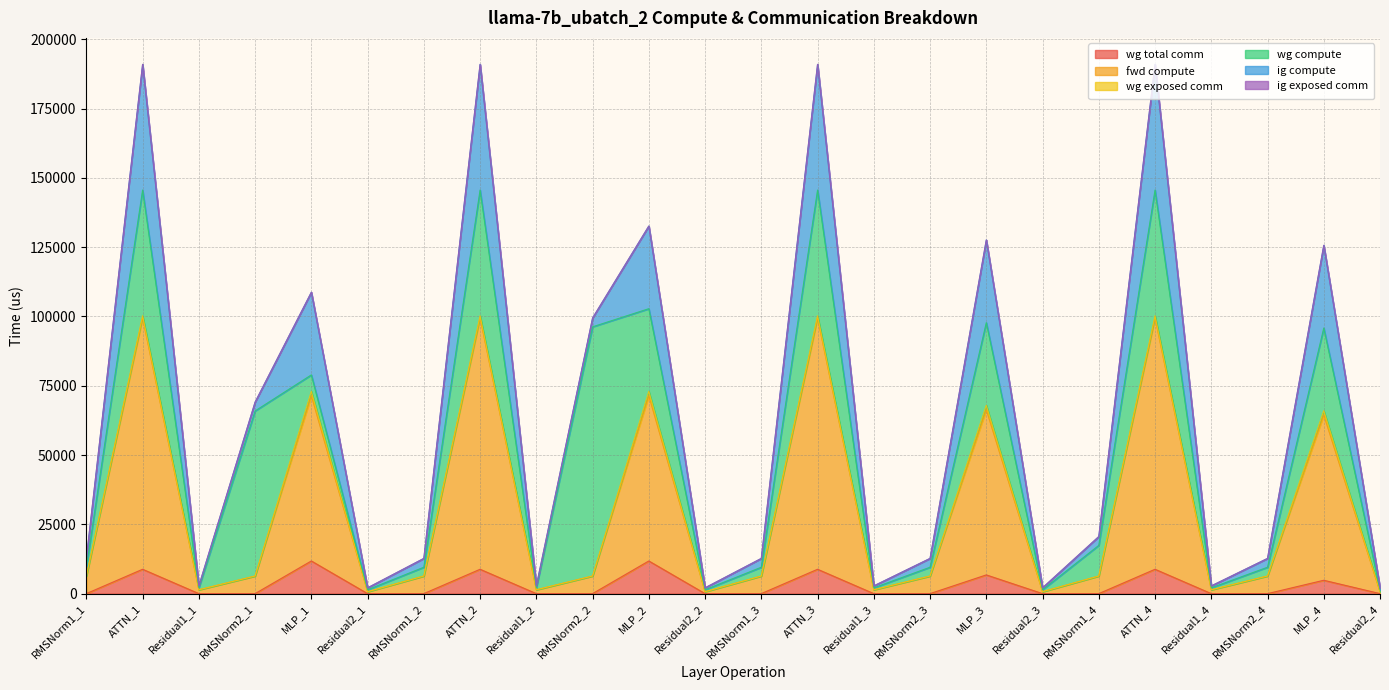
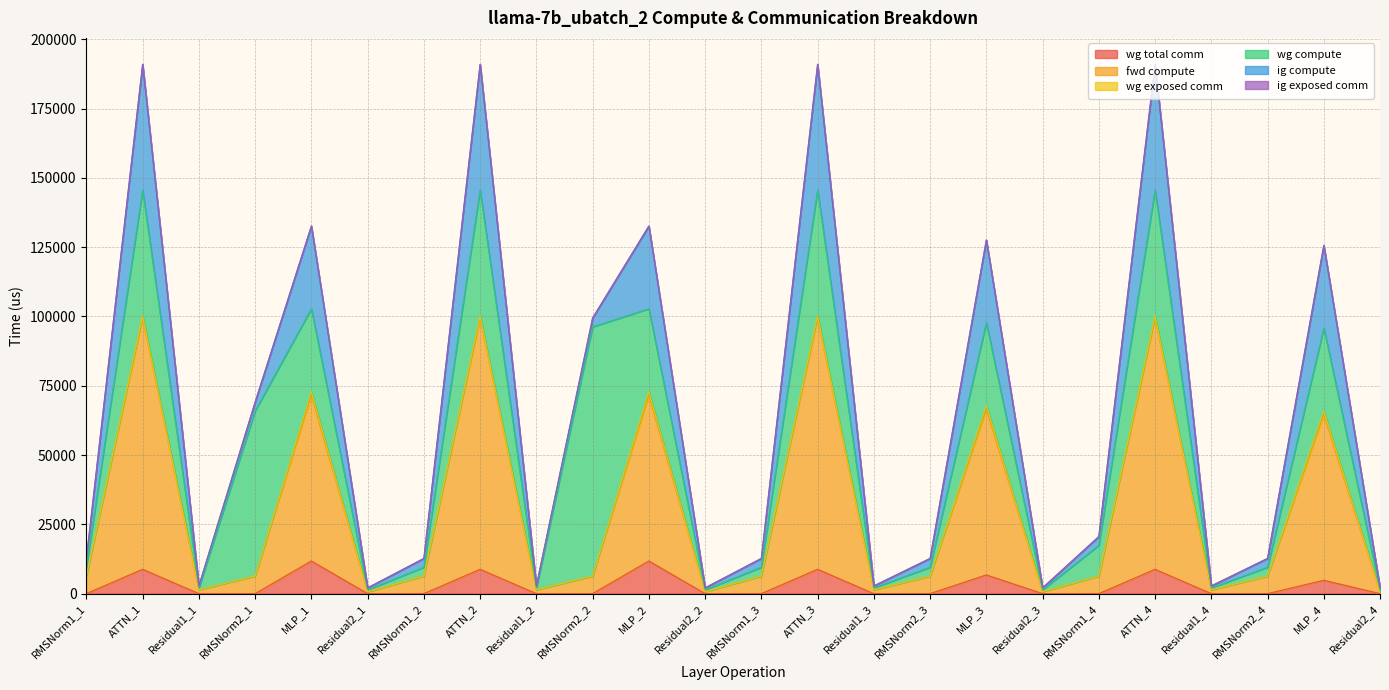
  {
    "wg total comm": {
      "RMSNorm1_1": 0,
      "ATTN_1": 9000,
      "Residual1_1": 0,
      "RMSNorm2_1": 0,
      "MLP_1": 12000,
      "RMSNorm1_2": 0,
      "ATTN_2": 9000,
      "Residual1_2": 0,
      "RMSNorm2_2": 0,
      "MLP_2": 12000,
      "RMSNorm1_3": 0,
      "ATTN_3": 9000,
      "Residual1_3": 0,
      "RMSNorm2_3": 0,
      "MLP_3": 7000,
      "RMSNorm1_4": 0,
      "ATTN_4": 9000,
      "Residual1_4": 0,
      "RMSNorm2_4": 0,
      "MLP_4": 5000
    },
    "wg compute": {
      "RMSNorm1_1": 3000,
      "ATTN_1": 45000,
      "RMSNorm2_1": 60000,
-     "MLP_1": 6000,
+     "MLP_1": 30000,
      "RMSNorm1_2": 3000,
      "ATTN_2": 45000,
      "RMSNorm2_2": 90000,
      "MLP_2": 30000,
      "RMSNorm1_3": 3000,
      "ATTN_3": 45000,
      "RMSNorm2_3": 3000,
      "MLP_3": 30000,
      "RMSNorm1_4": 11000,
      "ATTN_4": 45000,
      "RMSNorm2_4": 3000,
      "MLP_4": 30000
    }
  }
